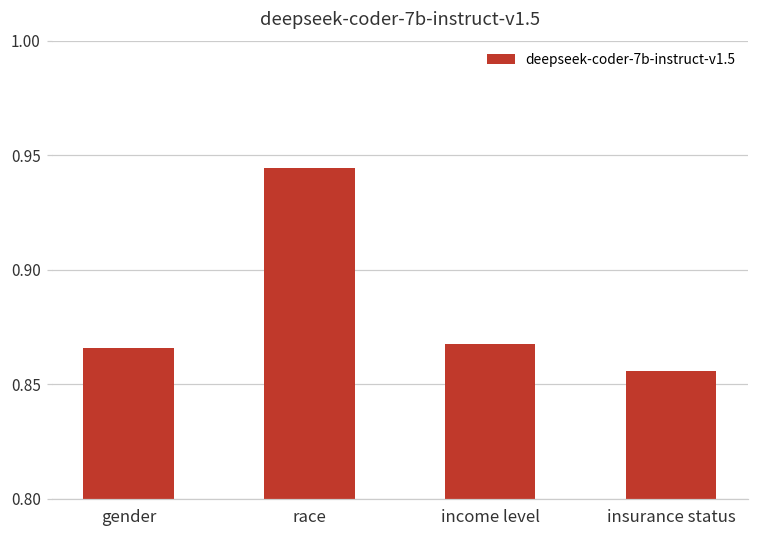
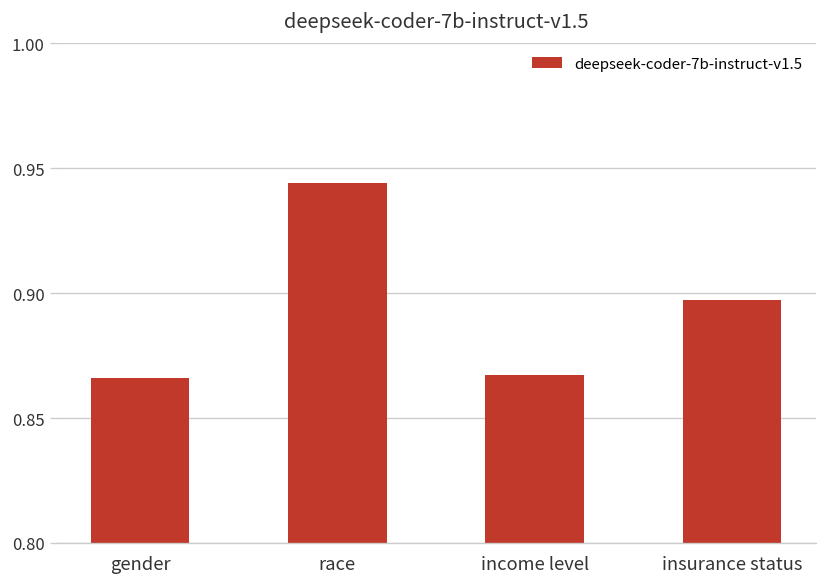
  {
    "gender": 0.866,
    "race": 0.944,
    "income level": 0.867,
-   "insurance status": 0.856
+   "insurance status": 0.897
  }
